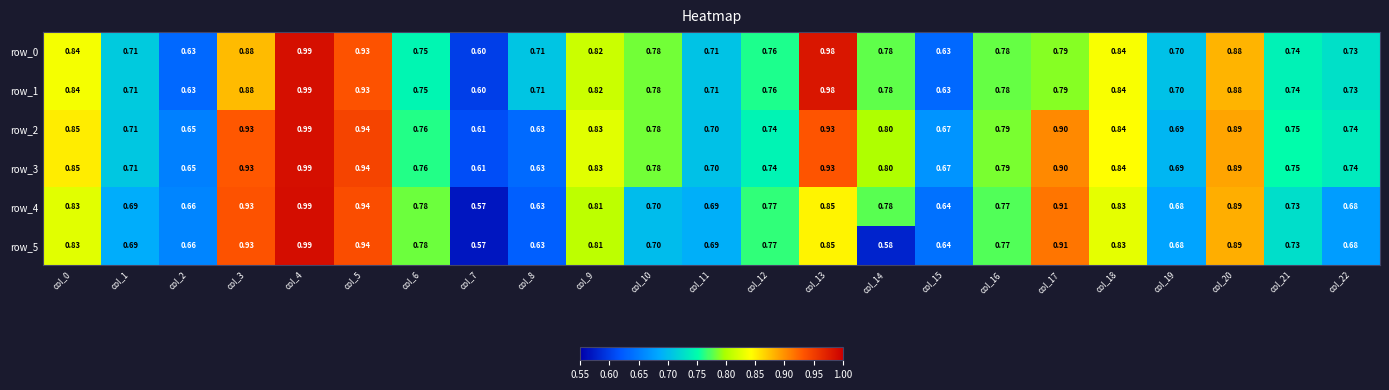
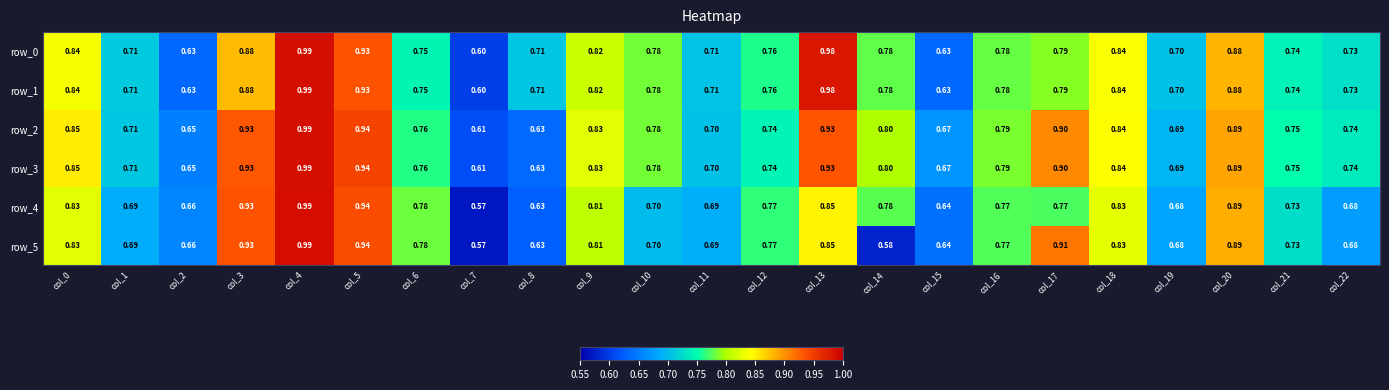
  {
    "row_0": {
      "col_0": 0.84,
      "col_1": 0.71,
      "col_2": 0.63,
      "col_3": 0.88,
      "col_4": 0.99,
      "col_5": 0.93,
      "col_6": 0.75,
      "col_7": 0.60,
      "col_8": 0.71,
      "col_9": 0.82,
      "col_10": 0.78,
      "col_11": 0.71,
      "col_12": 0.76,
      "col_13": 0.98,
      "col_14": 0.78,
      "col_15": 0.63,
      "col_16": 0.78,
      "col_17": 0.79,
      "col_18": 0.84,
      "col_19": 0.70,
      "col_20": 0.88,
      "col_21": 0.74,
      "col_22": 0.73
    },
    "row_1": {
      "col_0": 0.84,
      "col_1": 0.71,
      "col_2": 0.63,
      "col_3": 0.88,
      "col_4": 0.99,
      "col_5": 0.93,
      "col_6": 0.75,
      "col_7": 0.60,
      "col_8": 0.71,
      "col_9": 0.82,
      "col_10": 0.78,
      "col_11": 0.71,
      "col_12": 0.76,
      "col_13": 0.98,
      "col_14": 0.78,
      "col_15": 0.63,
      "col_16": 0.78,
      "col_17": 0.79,
      "col_18": 0.84,
      "col_19": 0.70,
      "col_20": 0.88,
      "col_21": 0.74,
      "col_22": 0.73
    },
    "row_2": {
      "col_0": 0.85,
      "col_1": 0.71,
      "col_2": 0.65,
      "col_3": 0.93,
      "col_4": 0.99,
      "col_5": 0.94,
      "col_6": 0.76,
      "col_7": 0.61,
      "col_8": 0.63,
      "col_9": 0.83,
      "col_10": 0.78,
      "col_11": 0.70,
      "col_12": 0.74,
      "col_13": 0.93,
      "col_14": 0.80,
      "col_15": 0.67,
      "col_16": 0.79,
      "col_17": 0.90,
      "col_18": 0.84,
      "col_19": 0.69,
      "col_20": 0.89,
      "col_21": 0.75,
      "col_22": 0.74
    },
    "row_3": {
      "col_0": 0.85,
      "col_1": 0.71,
      "col_2": 0.65,
      "col_3": 0.93,
      "col_4": 0.99,
      "col_5": 0.94,
      "col_6": 0.76,
      "col_7": 0.61,
      "col_8": 0.63,
      "col_9": 0.83,
      "col_10": 0.78,
      "col_11": 0.70,
      "col_12": 0.74,
      "col_13": 0.93,
      "col_14": 0.80,
      "col_15": 0.67,
      "col_16": 0.79,
      "col_17": 0.90,
      "col_18": 0.84,
      "col_19": 0.69,
      "col_20": 0.89,
      "col_21": 0.75,
      "col_22": 0.74
    },
    "row_4": {
      "col_0": 0.83,
      "col_1": 0.69,
      "col_2": 0.66,
      "col_3": 0.93,
      "col_4": 0.99,
      "col_5": 0.94,
      "col_6": 0.78,
      "col_7": 0.57,
      "col_8": 0.63,
      "col_9": 0.81,
      "col_10": 0.70,
      "col_11": 0.69,
      "col_12": 0.77,
      "col_13": 0.85,
      "col_14": 0.78,
      "col_15": 0.64,
      "col_16": 0.77,
-     "col_17": 0.91,
+     "col_17": 0.77,
      "col_18": 0.83,
      "col_19": 0.68,
      "col_20": 0.89,
      "col_21": 0.73,
      "col_22": 0.68
    },
    "row_5": {
      "col_0": 0.83,
      "col_1": 0.69,
      "col_2": 0.66,
      "col_3": 0.93,
      "col_4": 0.99,
      "col_5": 0.94,
      "col_6": 0.78,
      "col_7": 0.57,
      "col_8": 0.63,
      "col_9": 0.81,
      "col_10": 0.70,
      "col_11": 0.69,
      "col_12": 0.77,
      "col_13": 0.85,
      "col_14": 0.58,
      "col_15": 0.64,
      "col_16": 0.77,
      "col_17": 0.91,
      "col_18": 0.83,
      "col_19": 0.68,
      "col_20": 0.89,
      "col_21": 0.73,
      "col_22": 0.68
    }
  }
